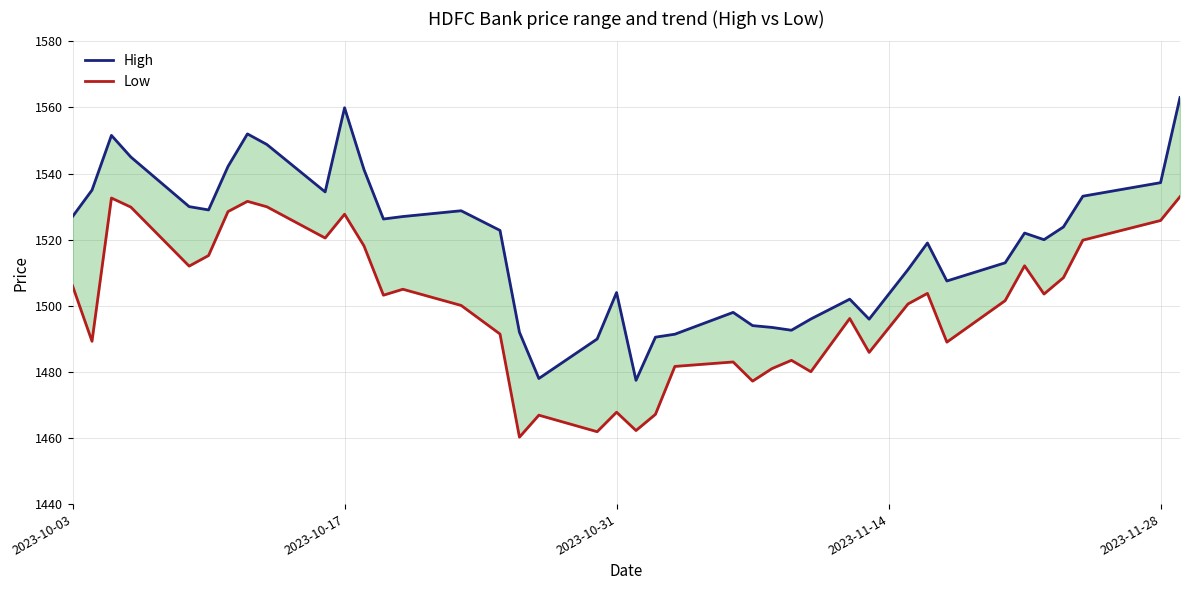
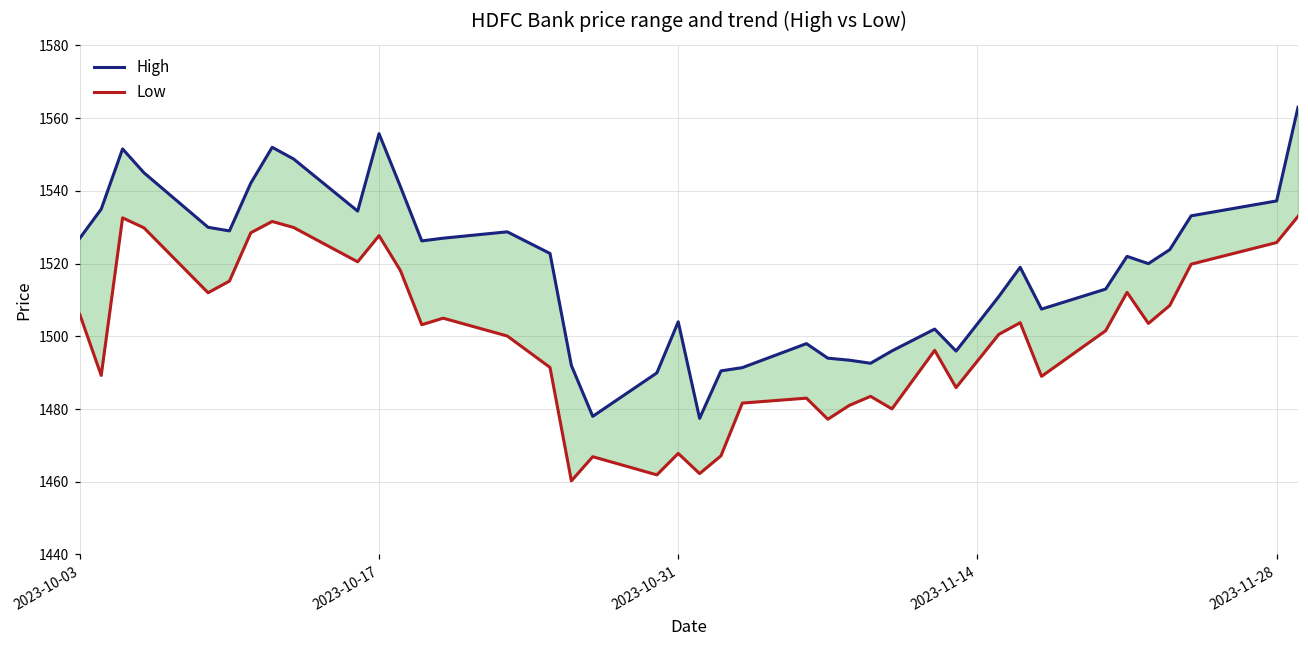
  {
    "High": {
      "2023-10-03": 1527,
-     "2023-10-17": 1560,
+     "2023-10-17": 1556,
      "2023-10-31": 1504,
      "2023-11-28": 1537
    },
    "Low": {
      "2023-10-03": 1506,
      "2023-10-17": 1528,
      "2023-10-31": 1468,
      "2023-11-28": 1526
    }
  }
